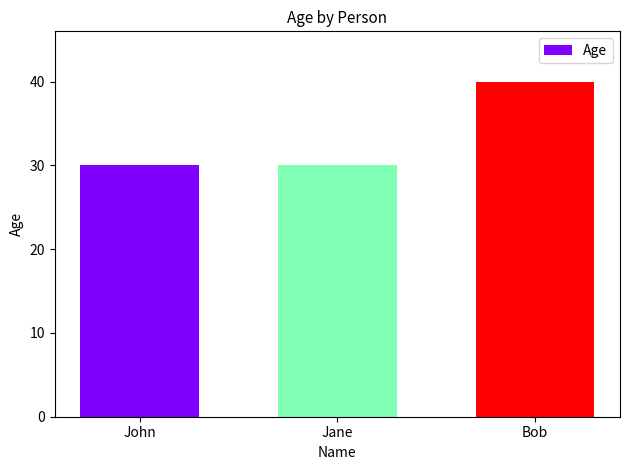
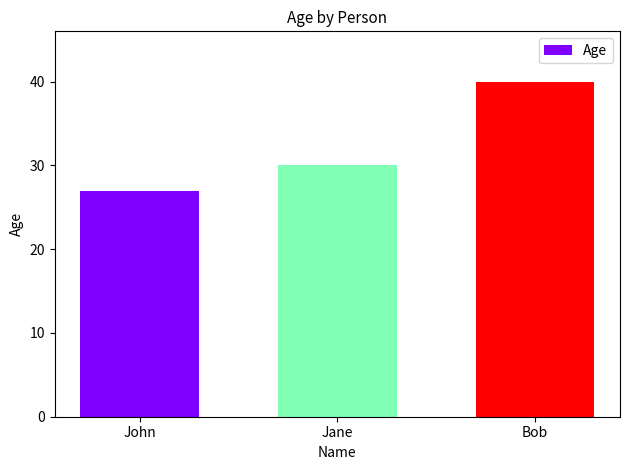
  {
-   "John": 30,
+   "John": 27,
    "Jane": 30,
    "Bob": 40
  }
